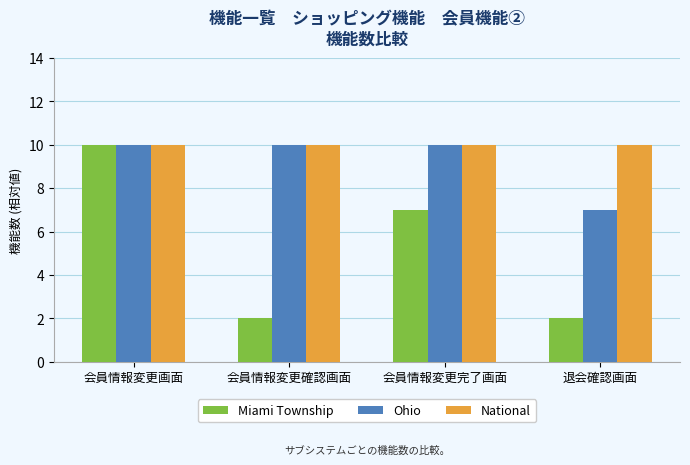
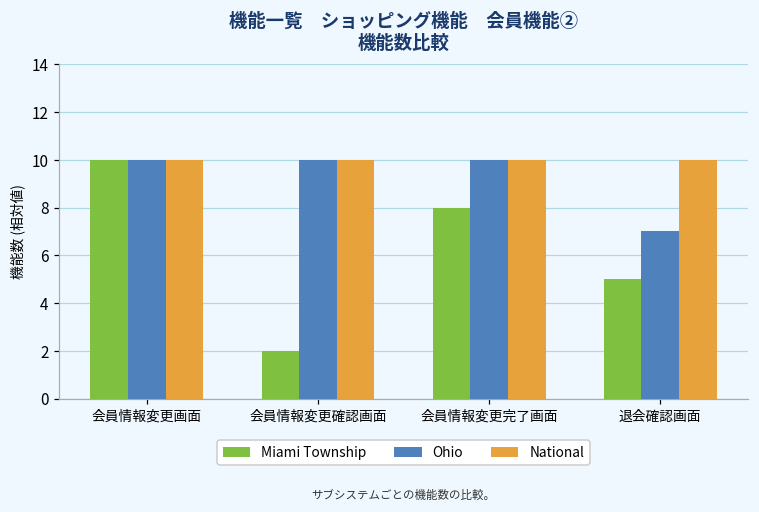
  {
    "Miami Township": {
      "会員情報変更画面": 10,
      "会員情報変更確認画面": 2,
-     "会員情報変更完了画面": 7,
-     "退会確認画面": 2
+     "会員情報変更完了画面": 8,
+     "退会確認画面": 5
    },
    "Ohio": {
      "会員情報変更画面": 10,
      "会員情報変更確認画面": 10,
      "会員情報変更完了画面": 10,
      "退会確認画面": 7
    },
    "National": {
      "会員情報変更画面": 10,
      "会員情報変更確認画面": 10,
      "会員情報変更完了画面": 10,
      "退会確認画面": 10
    }
  }
